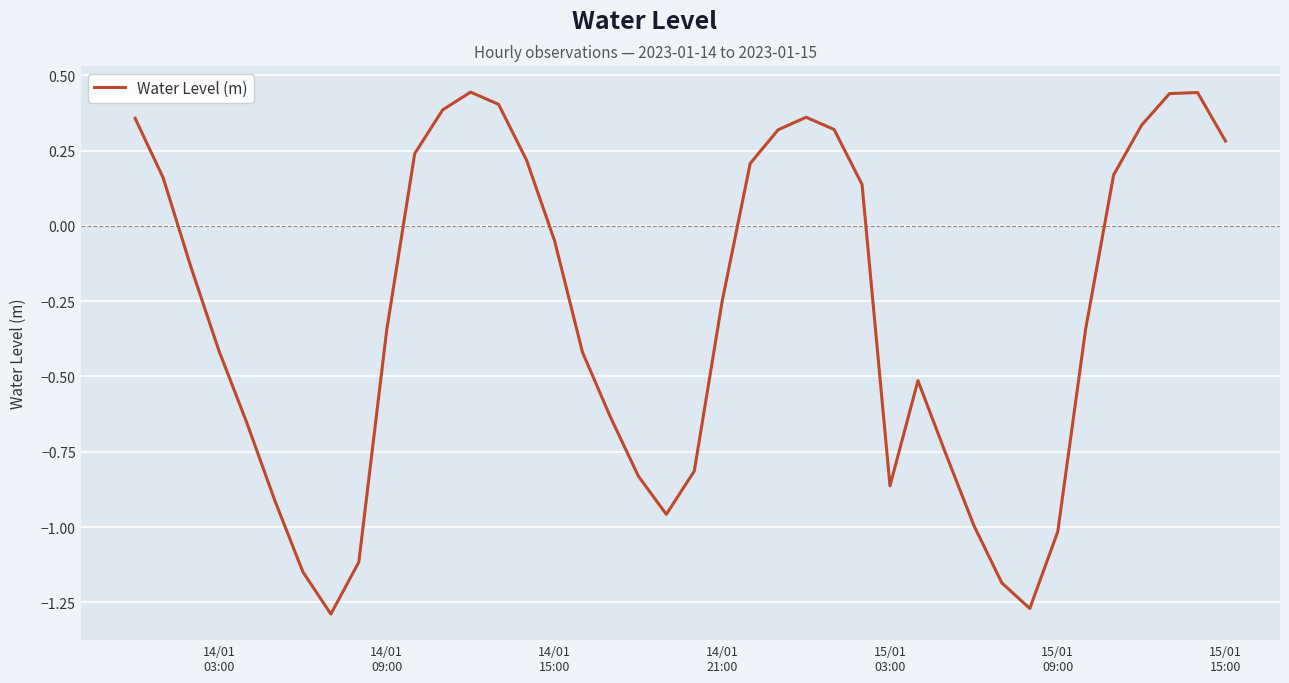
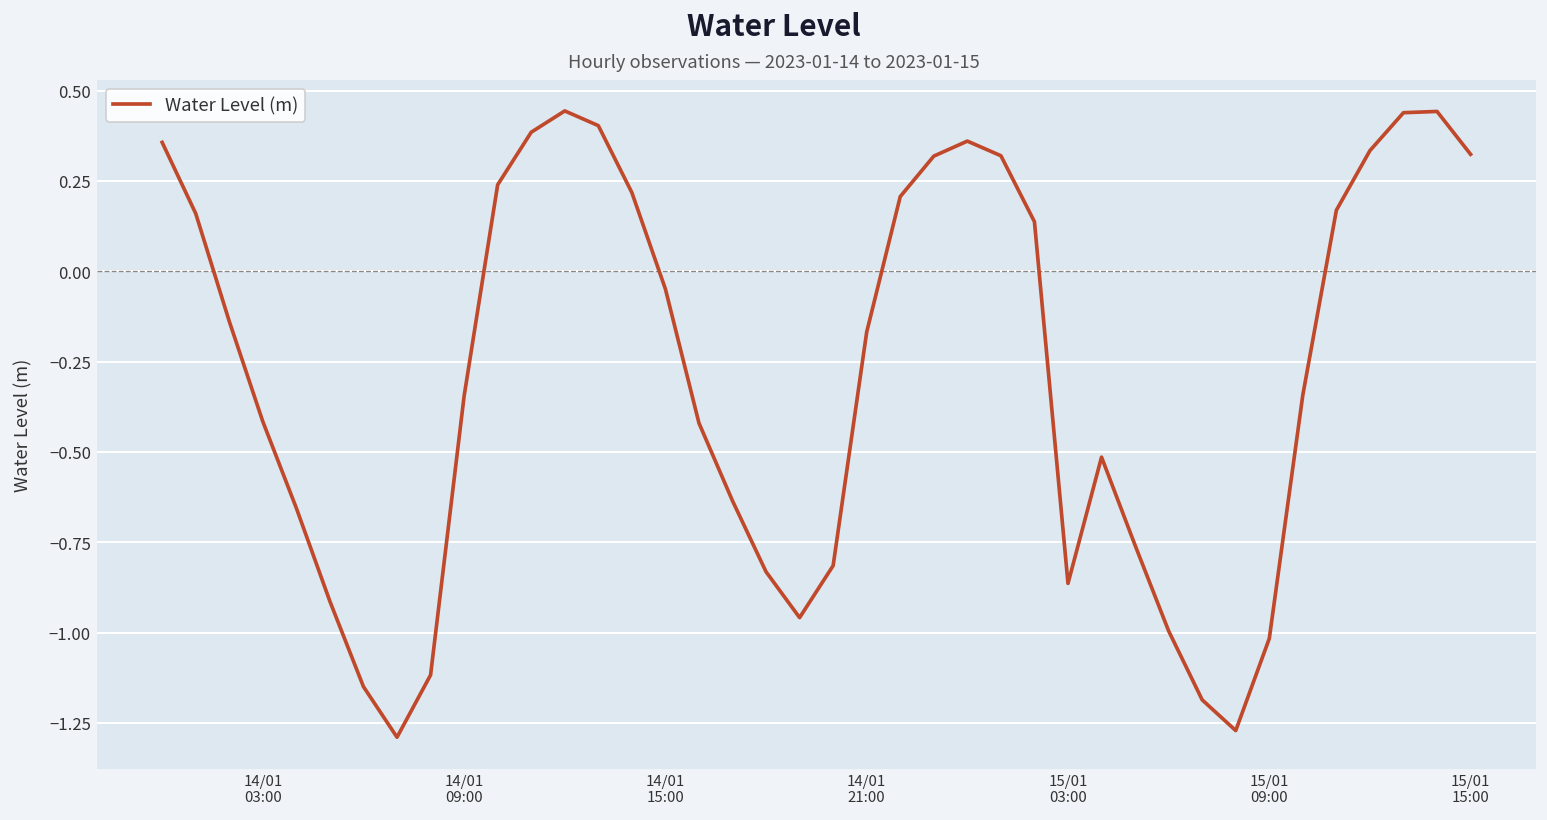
  {
    "14/01 03:00": -0.42,
    "14/01 09:00": -0.34,
    "14/01 15:00": -0.05,
-   "14/01 21:00": -0.25,
+   "14/01 21:00": -0.17,
    "15/01 03:00": -0.86,
    "15/01 09:00": -1.02,
-   "15/01 15:00": 0.28
+   "15/01 15:00": 0.32
  }
